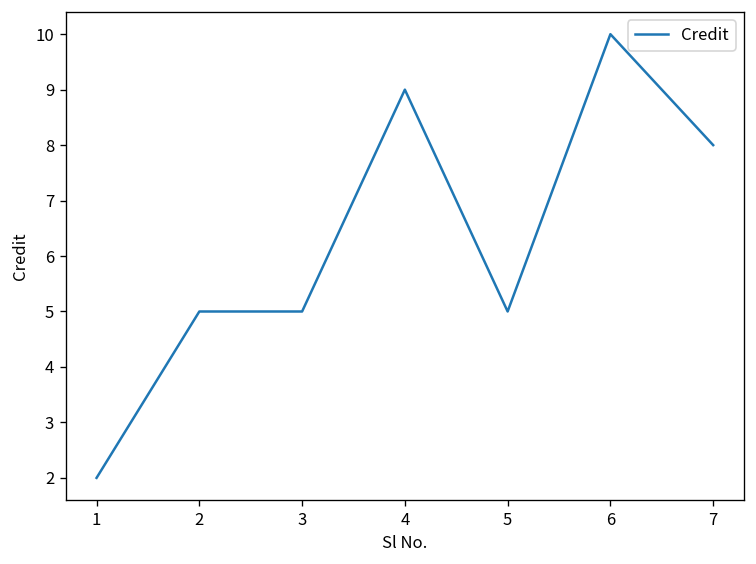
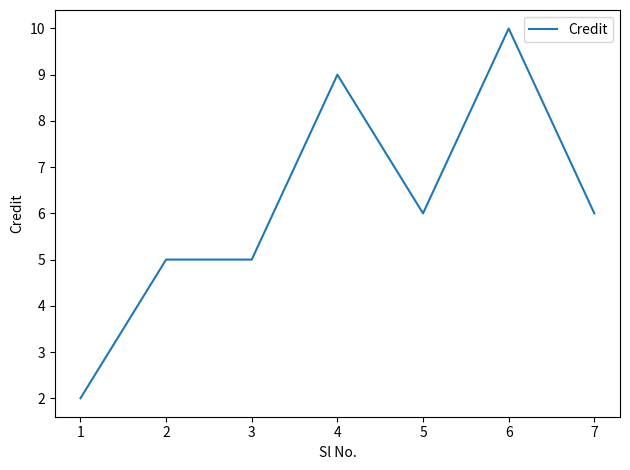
  {
    "1": 2,
    "2": 5,
    "3": 5,
    "4": 9,
-   "5": 5,
+   "5": 6,
    "6": 10,
-   "7": 8
+   "7": 6
  }
